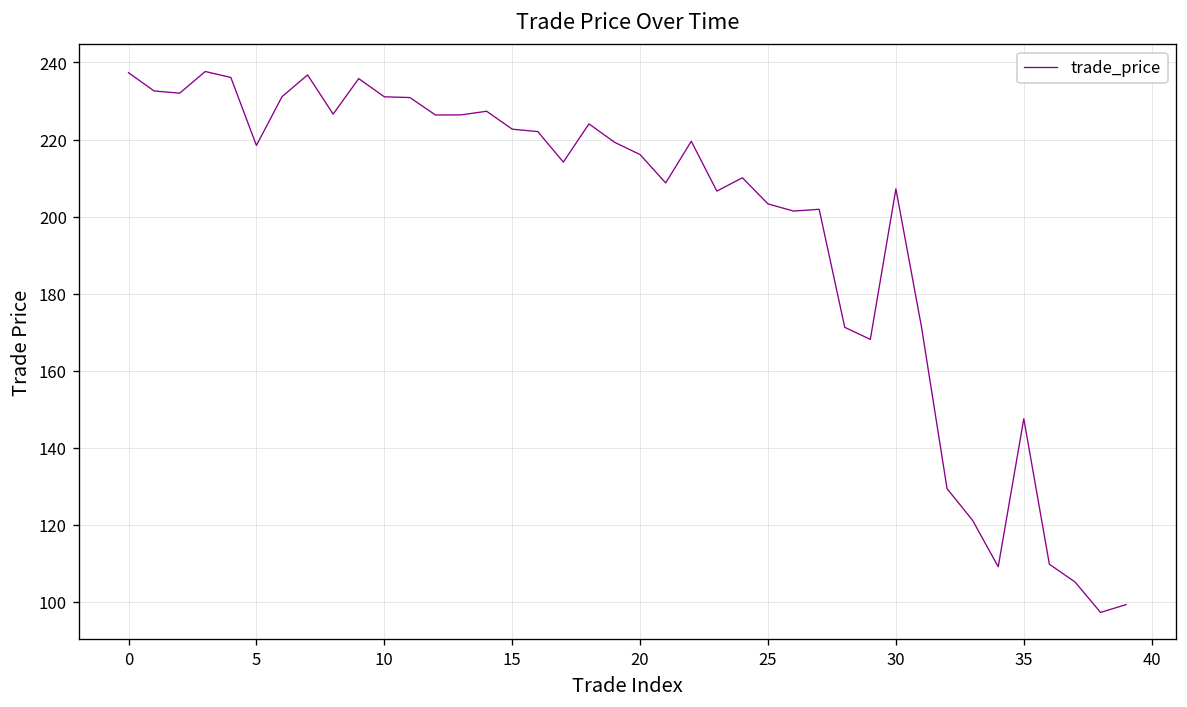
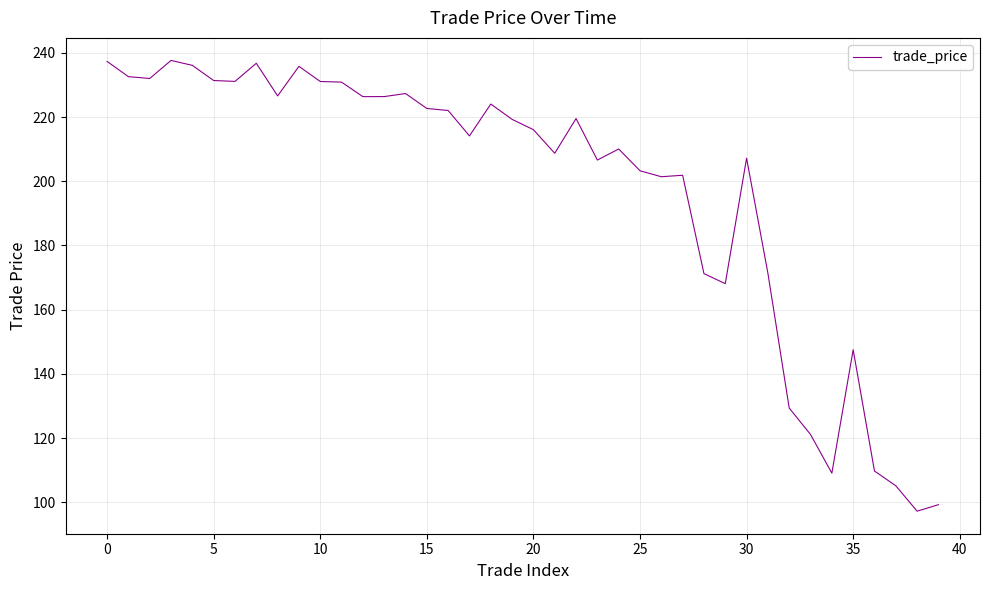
  {
    "0": 237,
-   "5": 218,
+   "5": 231,
    "10": 231,
    "15": 223,
    "20": 216,
    "25": 203,
    "30": 207,
    "35": 148
  }
